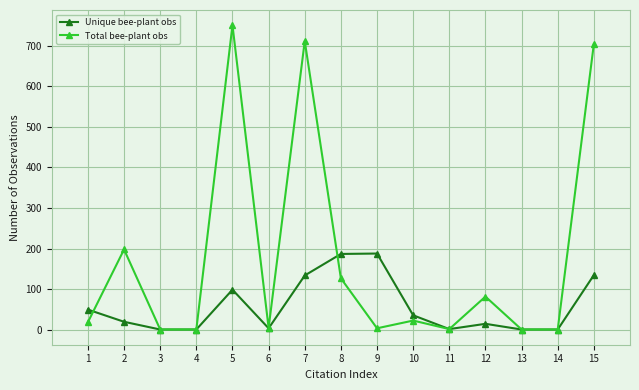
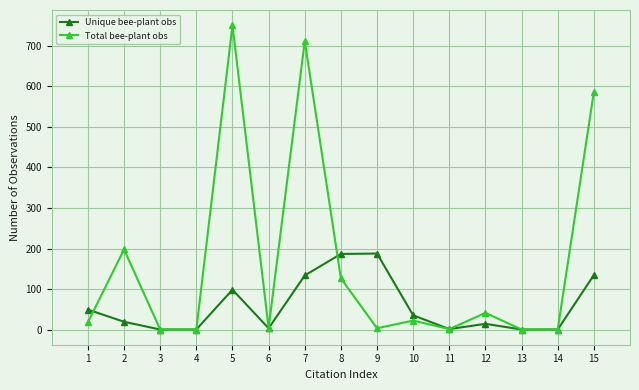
  {
    "Unique bee-plant obs": {
      "1": 50,
      "2": 20,
      "5": 100,
      "7": 130,
      "8": 190,
      "9": 190,
      "10": 40,
      "12": 20,
      "15": 140
    },
    "Total bee-plant obs": {
      "1": 20,
      "2": 200,
      "5": 750,
      "7": 710,
      "8": 130,
      "9": 0,
      "10": 20,
-     "12": 80,
-     "15": 700
+     "12": 40,
+     "15": 590
    }
  }
